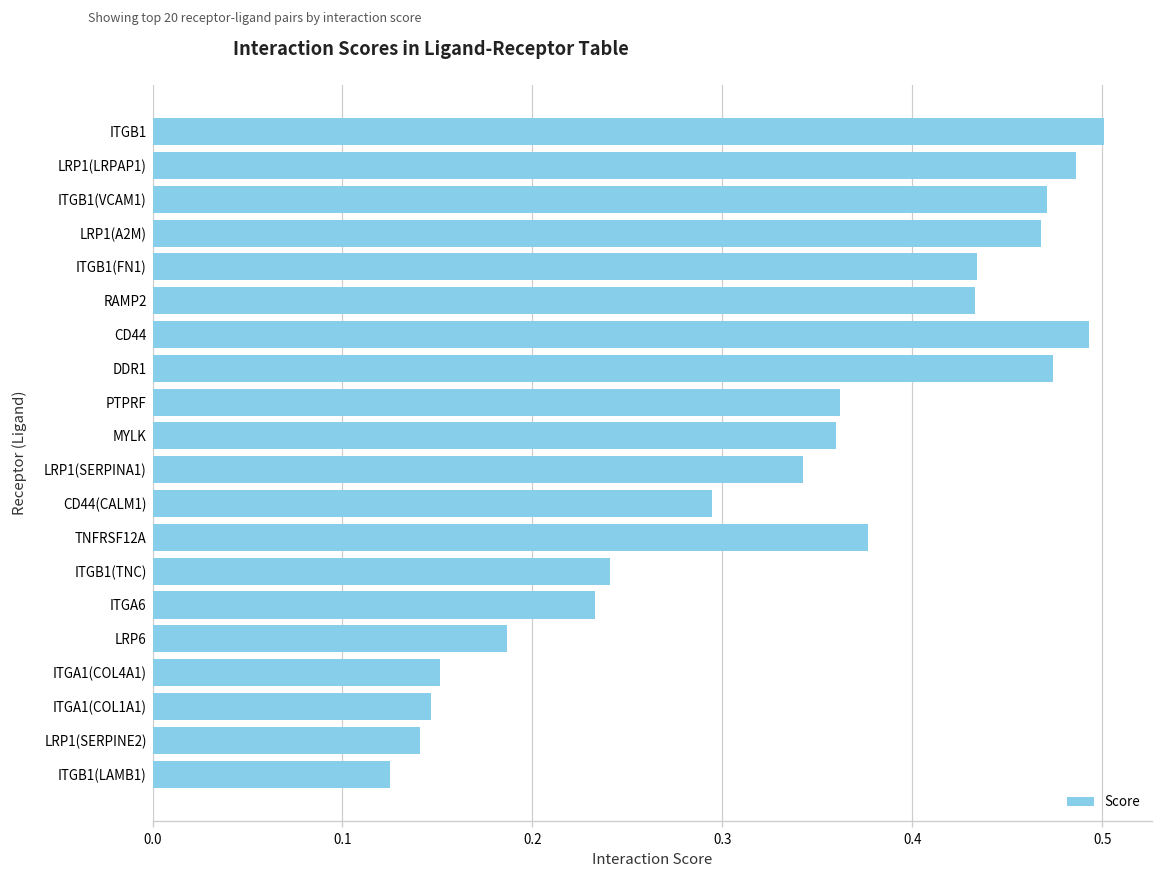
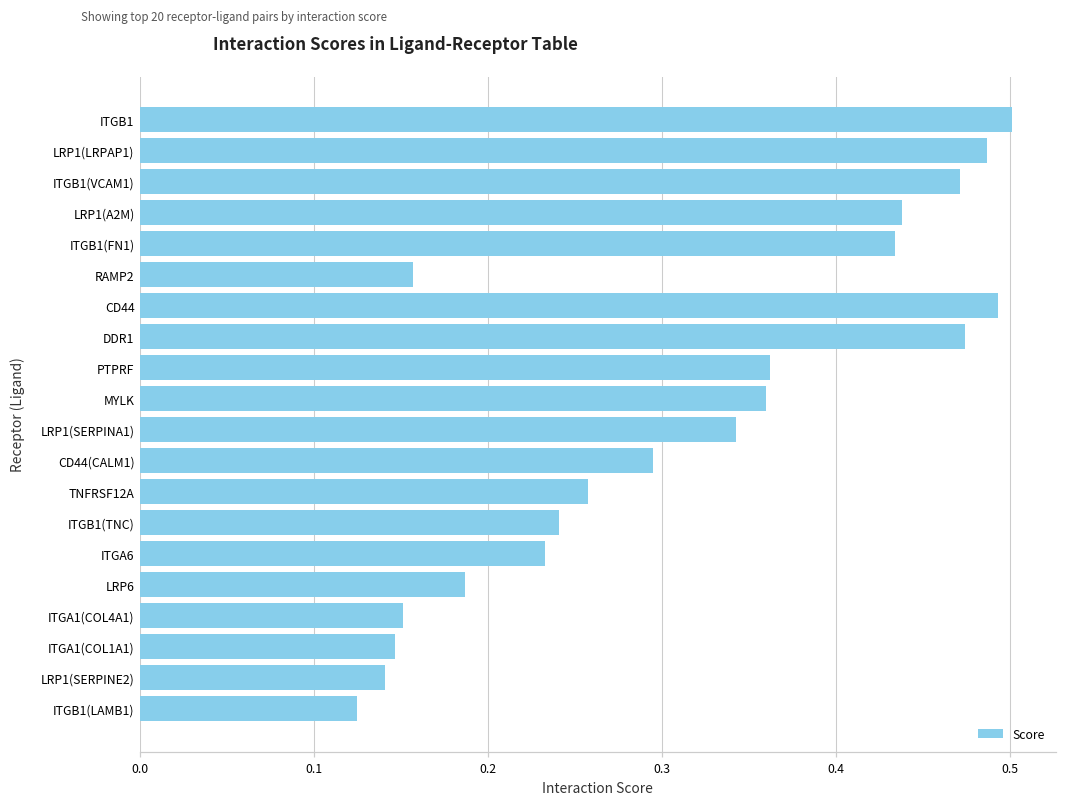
  {
    "ITGB1": 0.501,
    "LRP1(LRPAP1)": 0.486,
    "ITGB1(VCAM1)": 0.471,
-   "LRP1(A2M)": 0.468,
+   "LRP1(A2M)": 0.438,
    "ITGB1(FN1)": 0.434,
-   "RAMP2": 0.433,
+   "RAMP2": 0.157,
    "CD44": 0.493,
    "DDR1": 0.474,
    "PTPRF": 0.362,
    "MYLK": 0.360,
    "LRP1(SERPINA1)": 0.342,
    "CD44(CALM1)": 0.295,
-   "TNFRSF12A": 0.377,
+   "TNFRSF12A": 0.258,
    "ITGB1(TNC)": 0.241,
    "ITGA6": 0.233,
    "LRP6": 0.187,
    "ITGA1(COL4A1)": 0.151,
    "ITGA1(COL1A1)": 0.146,
    "LRP1(SERPINE2)": 0.141,
    "ITGB1(LAMB1)": 0.125
  }
